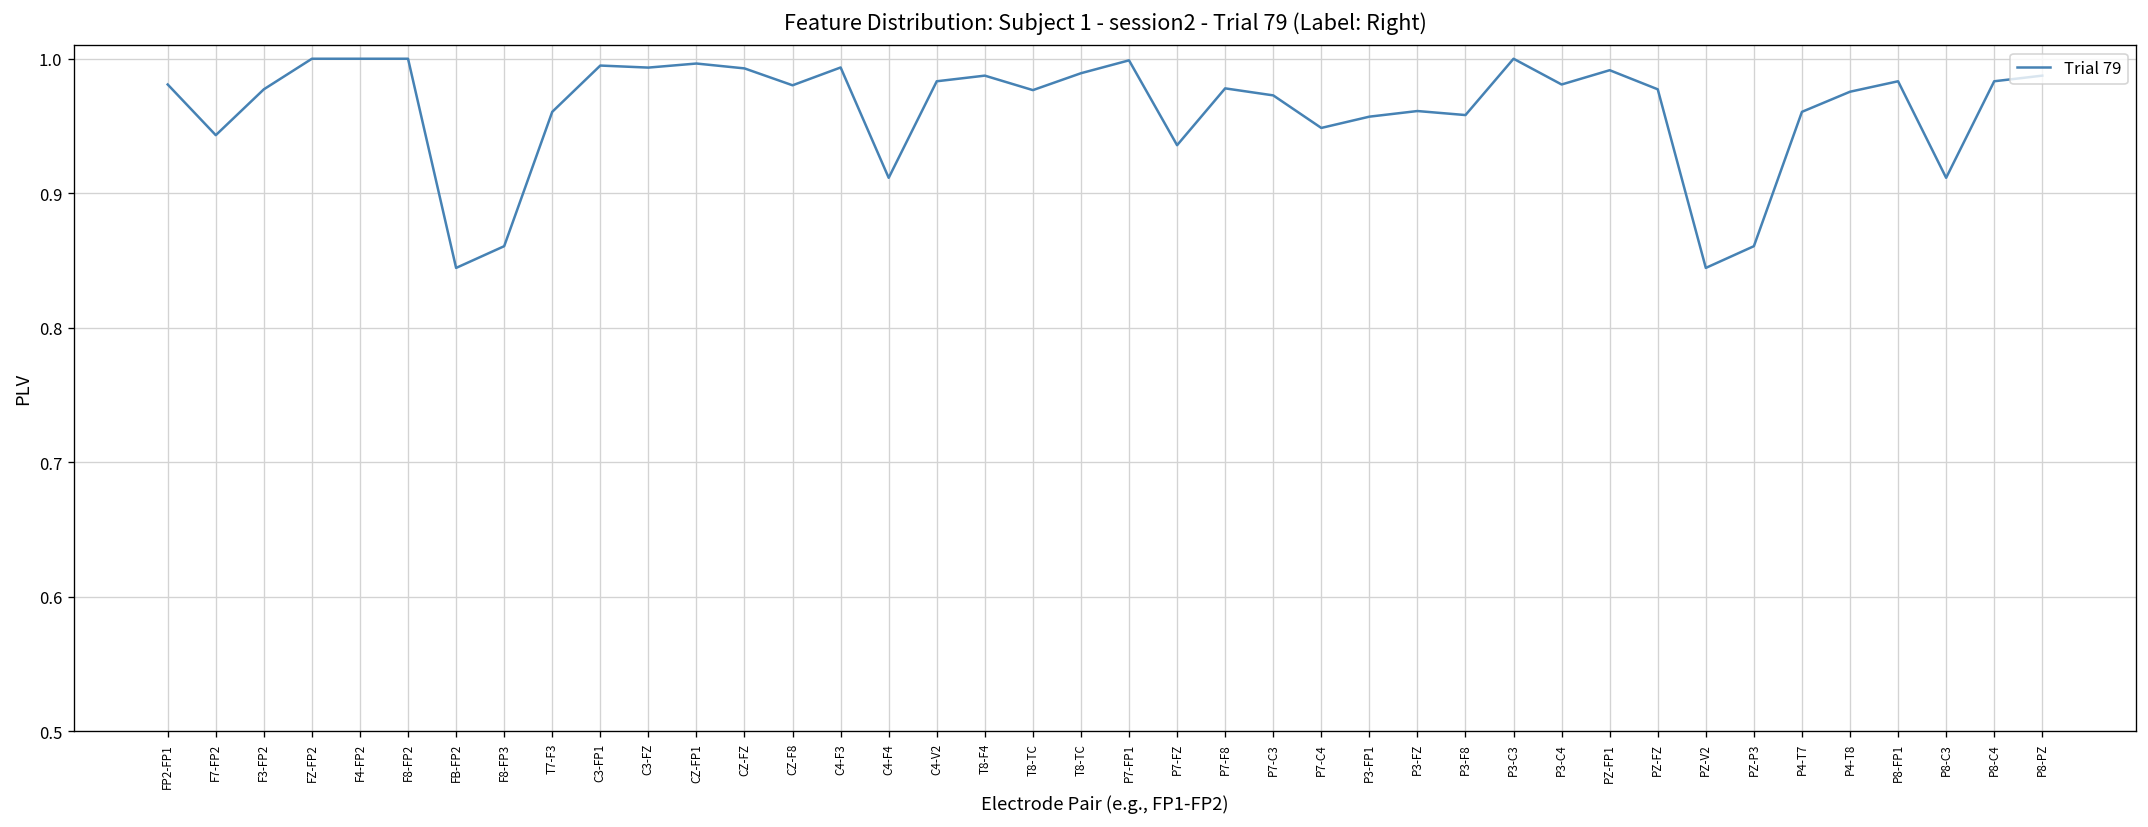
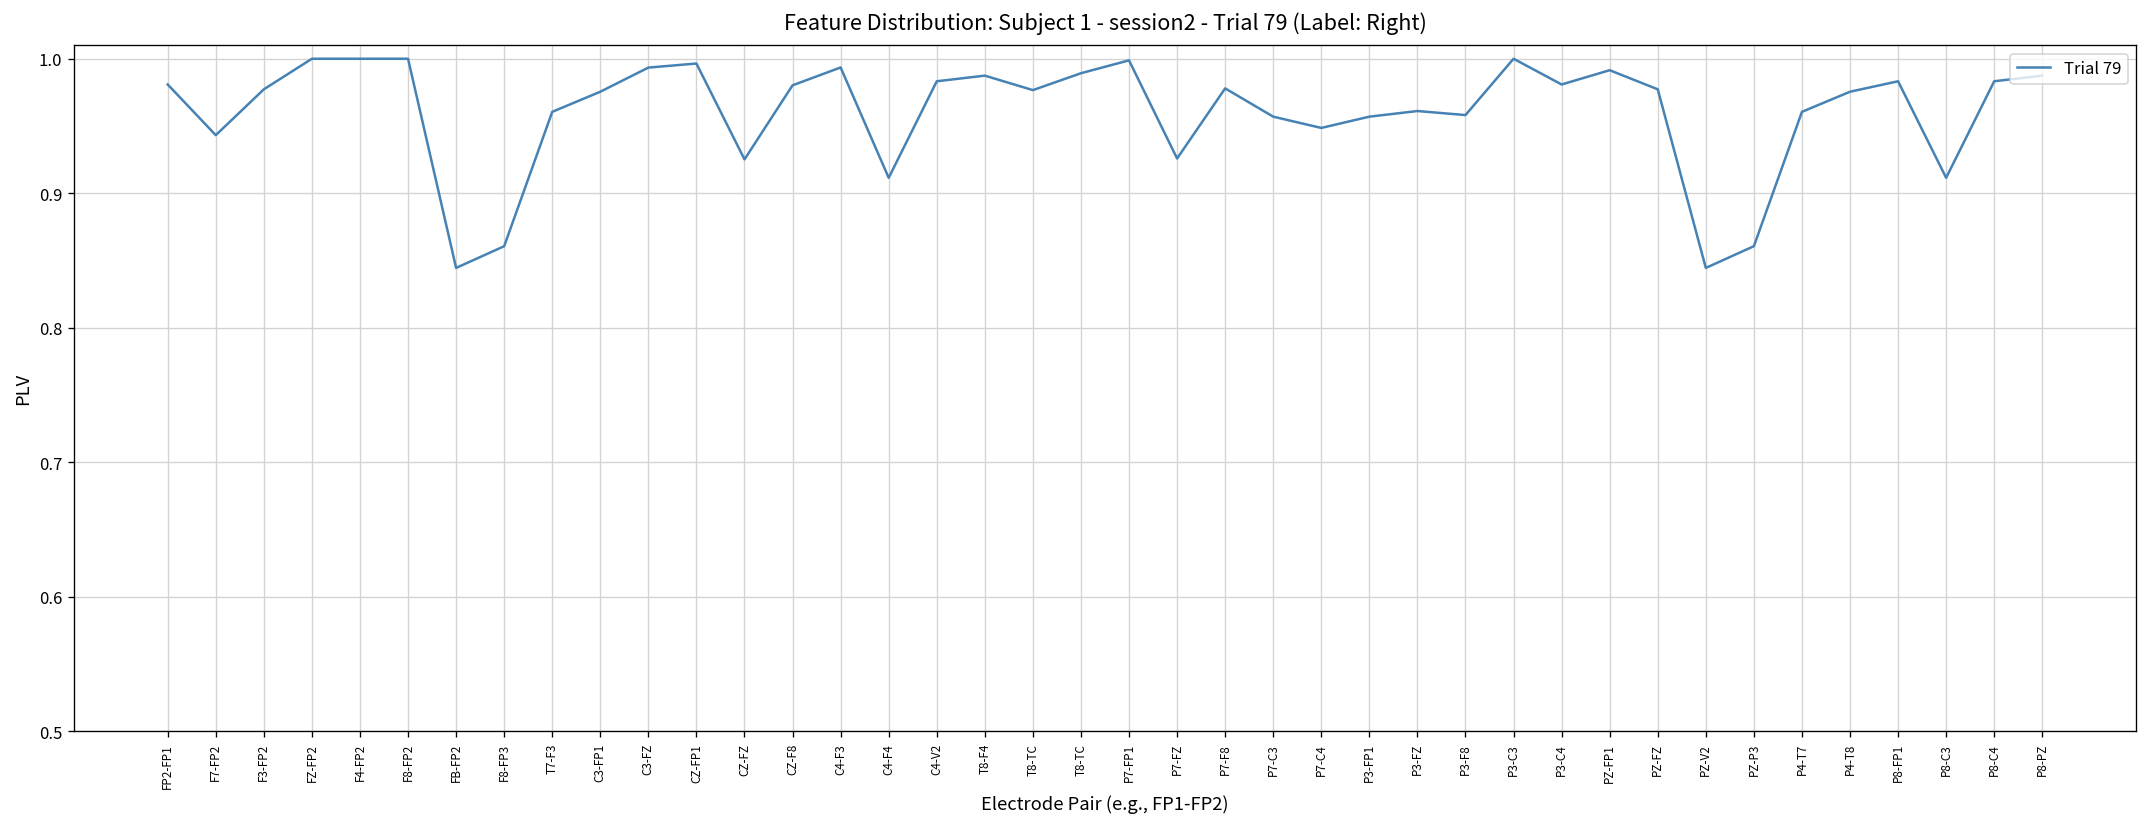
  {
    "FP2-FP1": 0.981,
    "F7-FP2": 0.943,
    "F3-FP2": 0.977,
    "FZ-FP2": 1.000,
    "F4-FP2": 1.000,
    "F8-FP2": 1.000,
    "FB-FP2": 0.844,
    "F8-FP3": 0.861,
    "T7-F3": 0.961,
-   "C3-FP1": 0.995,
+   "C3-FP1": 0.975,
    "C3-FZ": 0.993,
    "CZ-FP1": 0.996,
-   "CZ-FZ": 0.993,
+   "CZ-FZ": 0.925,
    "CZ-F8": 0.980,
    "C4-F3": 0.994,
    "C4-F4": 0.911,
    "C4-V2": 0.983,
    "T8-F4": 0.987,
    "P7-FP1": 0.999,
-   "P7-FZ": 0.936,
+   "P7-FZ": 0.926,
    "P7-F8": 0.978,
-   "P7-C3": 0.973,
+   "P7-C3": 0.957,
    "P7-C4": 0.949,
    "P3-FP1": 0.957,
    "P3-FZ": 0.961,
    "P3-F8": 0.958,
    "P3-C3": 1.000,
    "P3-C4": 0.981,
    "PZ-FP1": 0.991,
    "PZ-FZ": 0.977,
    "PZ-V2": 0.844,
    "PZ-P3": 0.861,
    "P4-T7": 0.961,
    "P4-T8": 0.975,
    "P8-FP1": 0.983,
    "P8-C3": 0.911,
    "P8-C4": 0.983
  }
